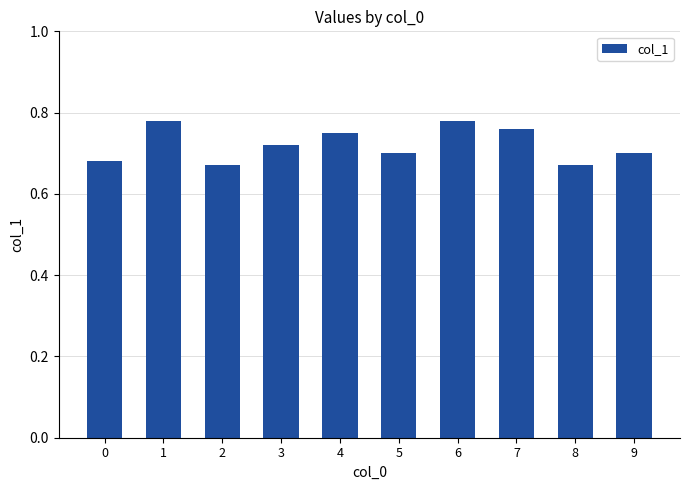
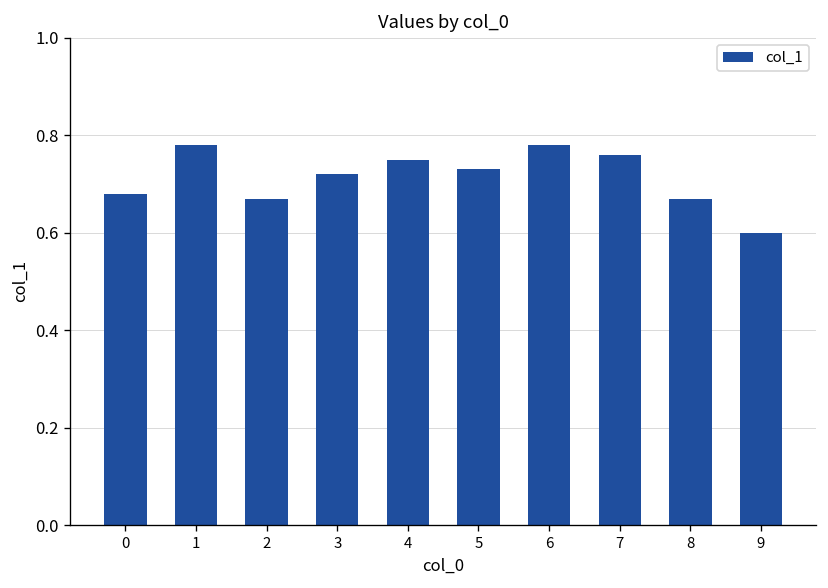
  {
    "0": 0.68,
    "1": 0.78,
    "2": 0.67,
    "3": 0.72,
    "4": 0.75,
-   "5": 0.70,
+   "5": 0.73,
    "6": 0.78,
    "7": 0.76,
    "8": 0.67,
-   "9": 0.7
+   "9": 0.6
  }
